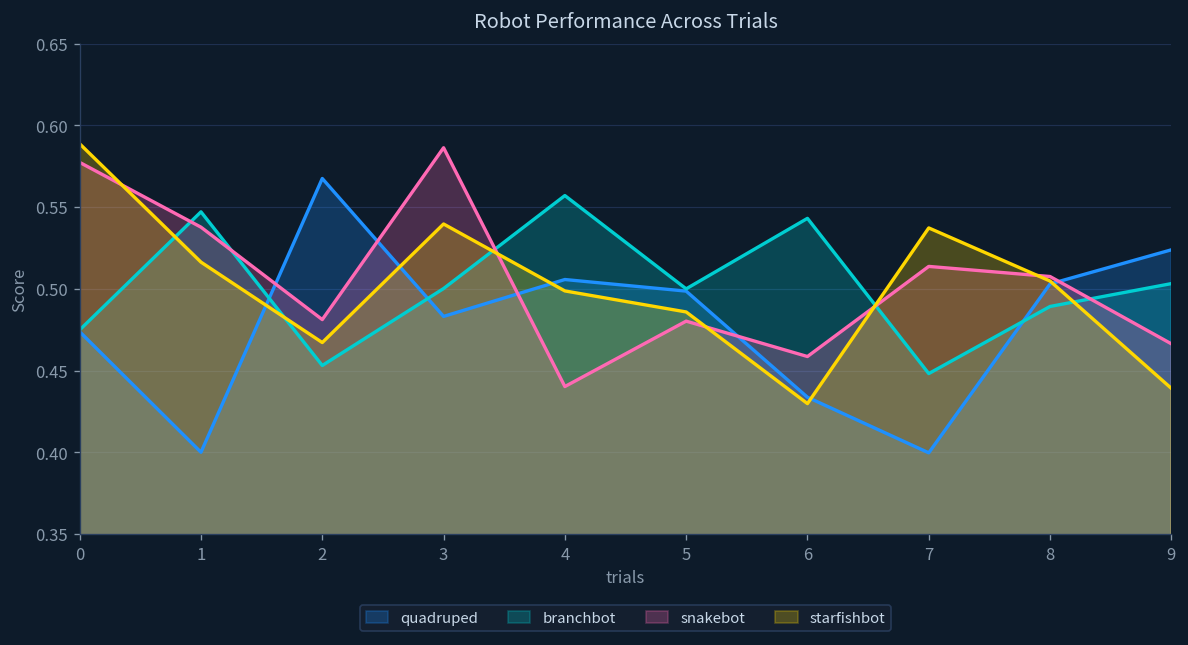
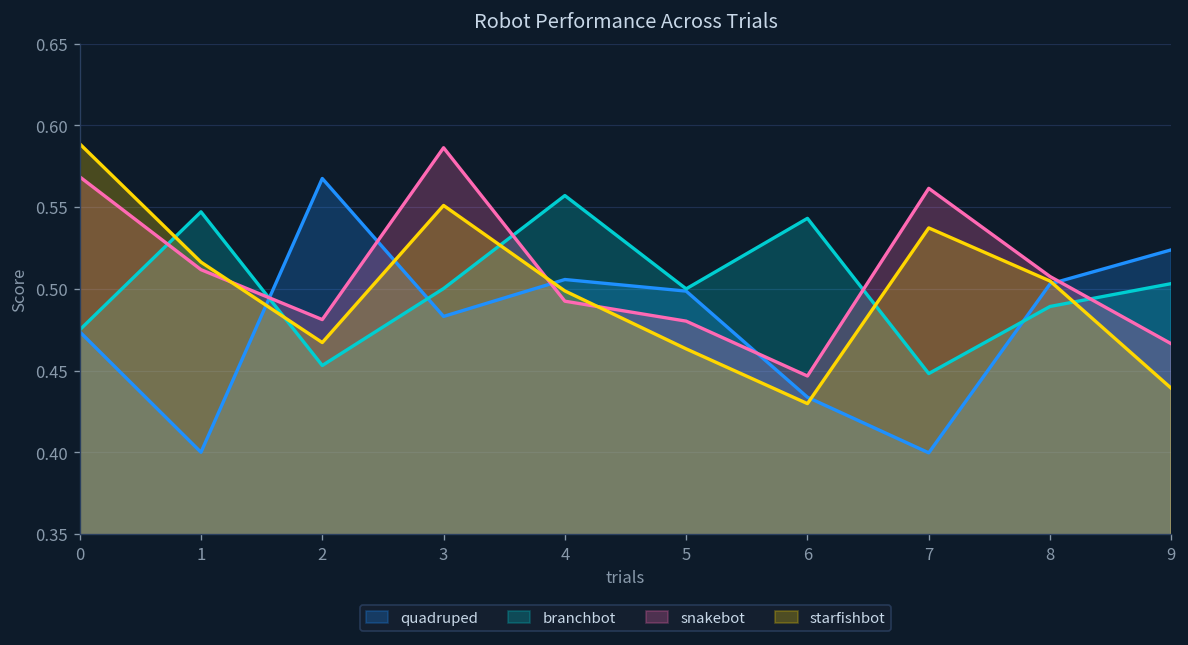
  {
    "snakebot": {
-     "0": 0.577,
-     "1": 0.538,
+     "0": 0.569,
+     "1": 0.512,
      "2": 0.481,
      "3": 0.586,
-     "4": 0.440,
+     "4": 0.492,
      "5": 0.480,
-     "6": 0.459,
-     "7": 0.514,
+     "6": 0.447,
+     "7": 0.561,
      "8": 0.508,
      "9": 0.466
    },
    "starfishbot": {
      "0": 0.589,
      "1": 0.516,
      "2": 0.467,
-     "3": 0.540,
+     "3": 0.551,
      "4": 0.499,
-     "5": 0.486,
+     "5": 0.463,
      "6": 0.430,
      "7": 0.537,
      "9": 0.439
    }
  }
